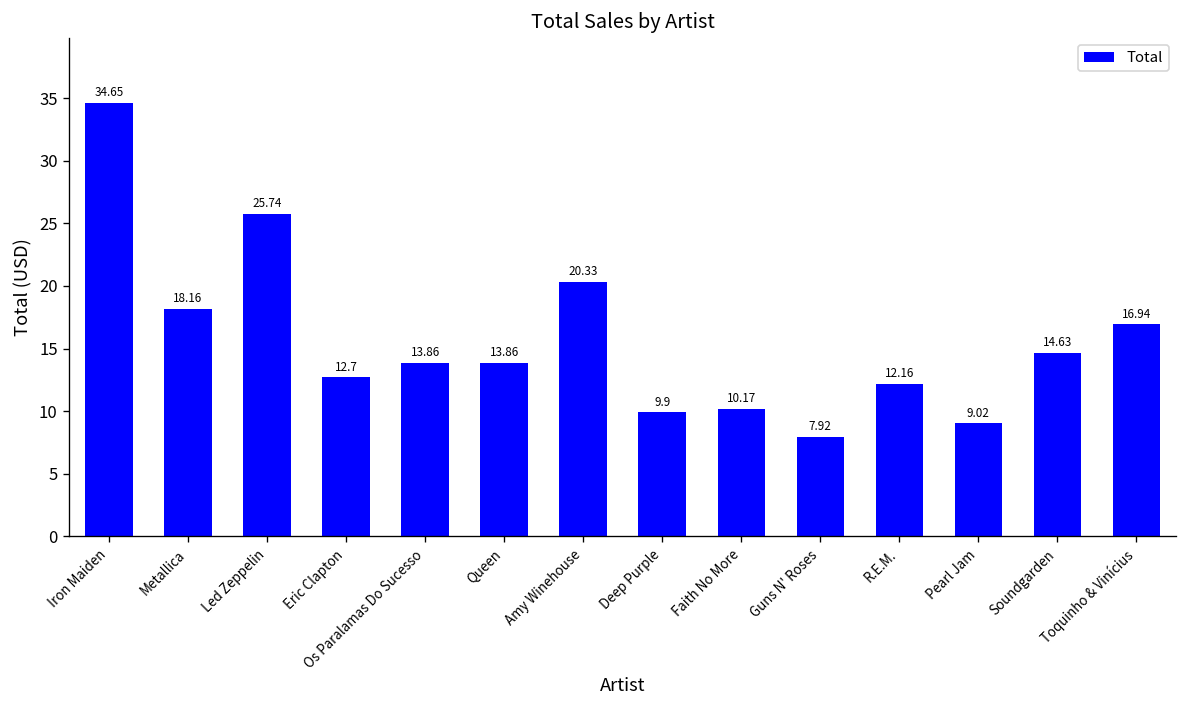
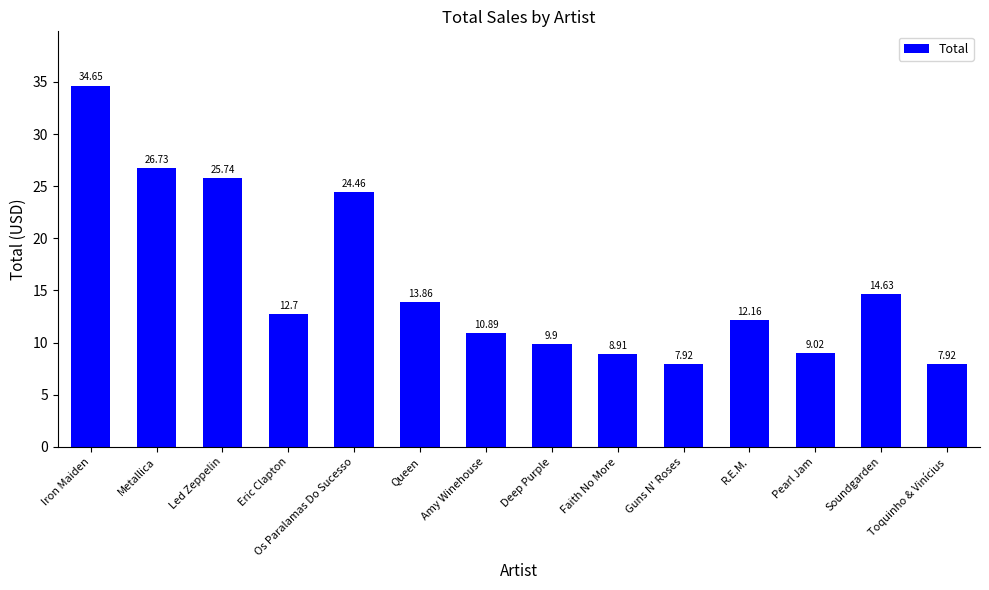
  {
    "Iron Maiden": 34.65,
-   "Metallica": 18.16,
+   "Metallica": 26.73,
    "Led Zeppelin": 25.74,
    "Eric Clapton": 12.7,
-   "Os Paralamas Do Sucesso": 13.86,
+   "Os Paralamas Do Sucesso": 24.46,
    "Queen": 13.86,
-   "Amy Winehouse": 20.33,
+   "Amy Winehouse": 10.89,
    "Deep Purple": 9.9,
-   "Faith No More": 10.17,
+   "Faith No More": 8.91,
    "Guns N' Roses": 7.92,
    "R.E.M.": 12.16,
    "Pearl Jam": 9.02,
    "Soundgarden": 14.63,
-   "Toquinho & Vinícius": 16.94
+   "Toquinho & Vinícius": 7.92
  }
